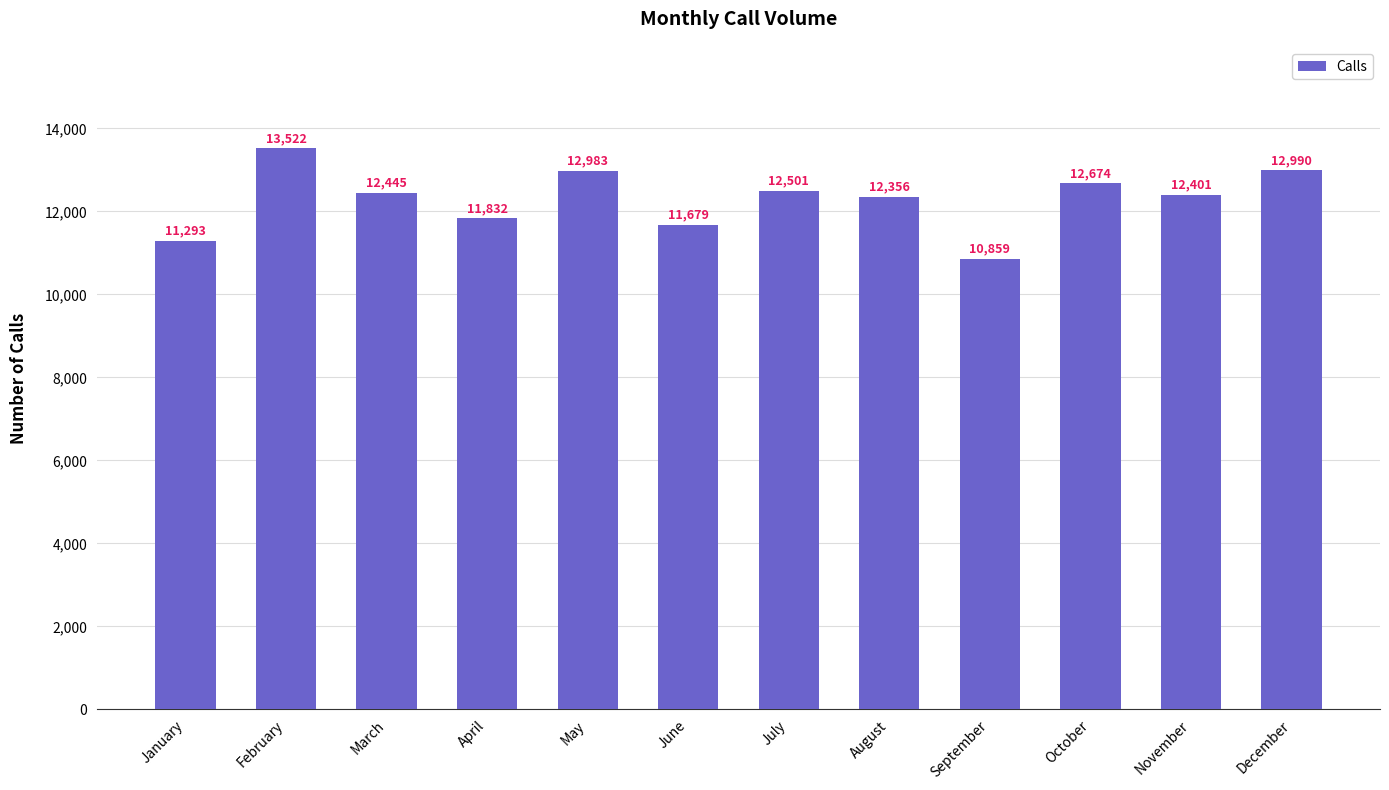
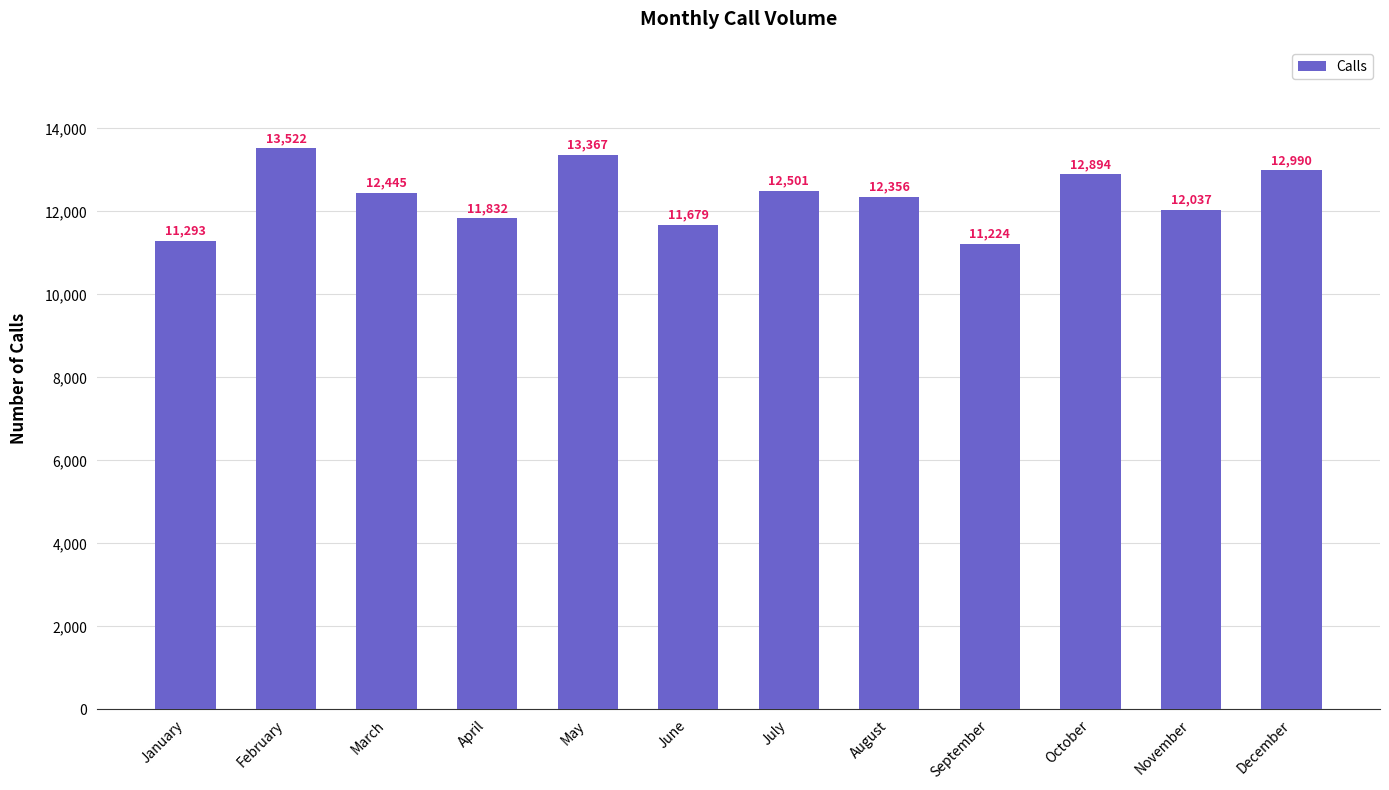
  {
    "January": "11,293",
    "February": "13,522",
    "March": "12,445",
    "April": "11,832",
-   "May": "12,983",
+   "May": "13,367",
    "June": "11,679",
    "July": "12,501",
    "August": "12,356",
-   "September": "10,859",
-   "October": "12,674",
-   "November": "12,401",
+   "September": "11,224",
+   "October": "12,894",
+   "November": "12,037",
    "December": "12,990"
  }
